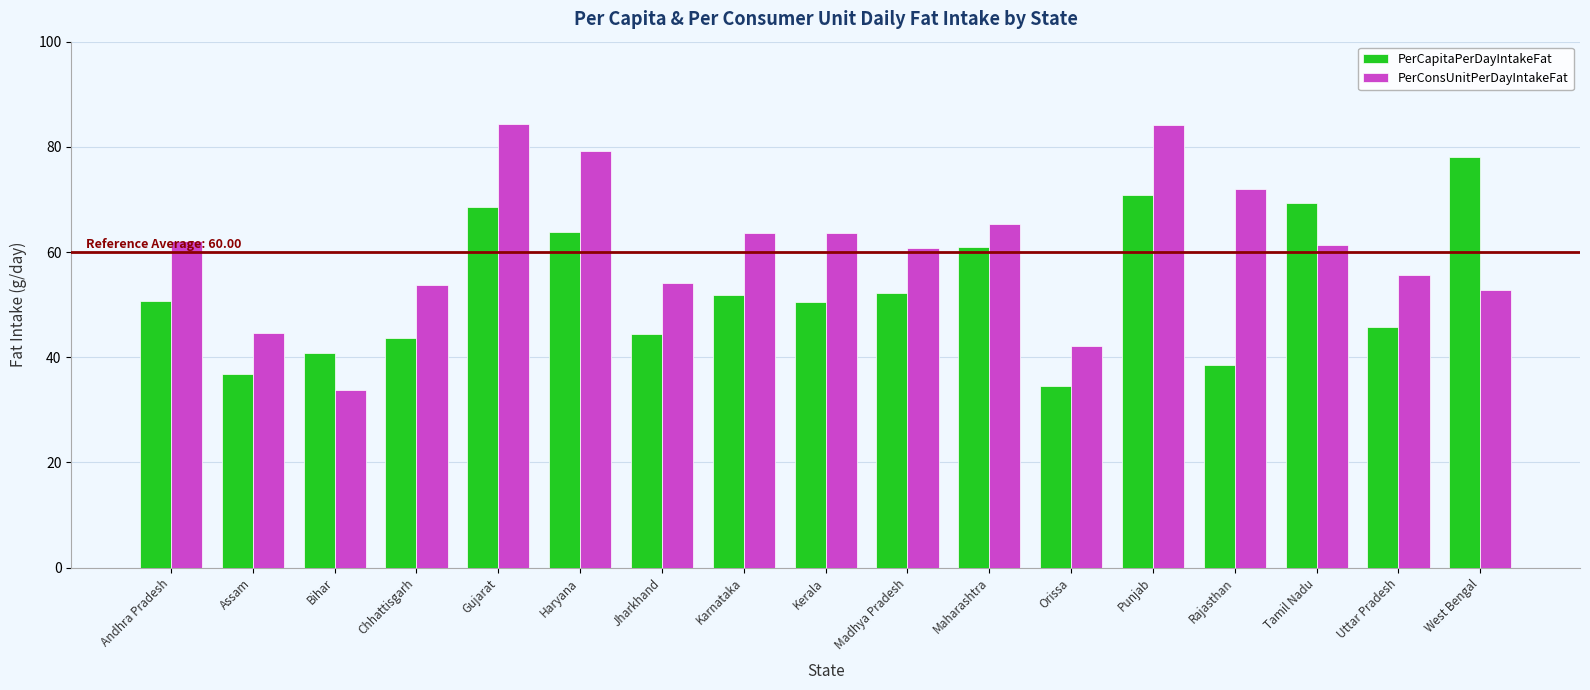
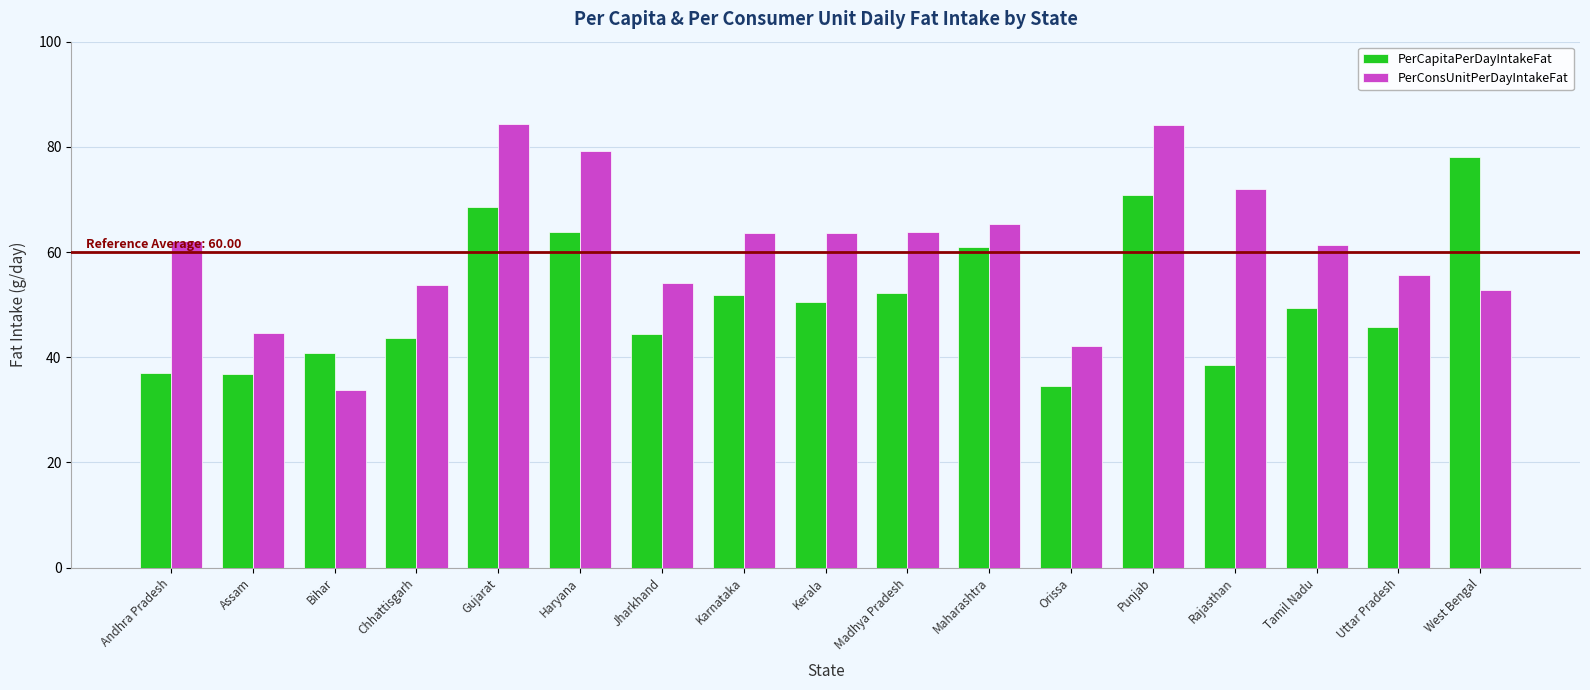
  {
    "PerCapitaPerDayIntakeFat": {
-     "Andhra Pradesh": 51,
+     "Andhra Pradesh": 37,
      "Assam": 37,
      "Bihar": 41,
      "Chhattisgarh": 44,
      "Gujarat": 69,
      "Haryana": 64,
      "Jharkhand": 45,
      "Karnataka": 52,
      "Kerala": 51,
      "Madhya Pradesh": 52,
      "Maharashtra": 61,
      "Orissa": 35,
      "Punjab": 71,
      "Rajasthan": 39,
-     "Tamil Nadu": 69,
+     "Tamil Nadu": 49,
      "Uttar Pradesh": 46,
      "West Bengal": 78
    },
    "PerConsUnitPerDayIntakeFat": {
      "Assam": 45,
      "Bihar": 34,
      "Chhattisgarh": 54,
      "Gujarat": 84,
      "Haryana": 79,
      "Jharkhand": 54,
      "Karnataka": 64,
      "Kerala": 64,
-     "Madhya Pradesh": 61,
+     "Madhya Pradesh": 64,
      "Maharashtra": 65,
      "Orissa": 42,
      "Punjab": 84,
      "Rajasthan": 72,
      "Tamil Nadu": 61,
      "Uttar Pradesh": 56,
      "West Bengal": 53
    }
  }
